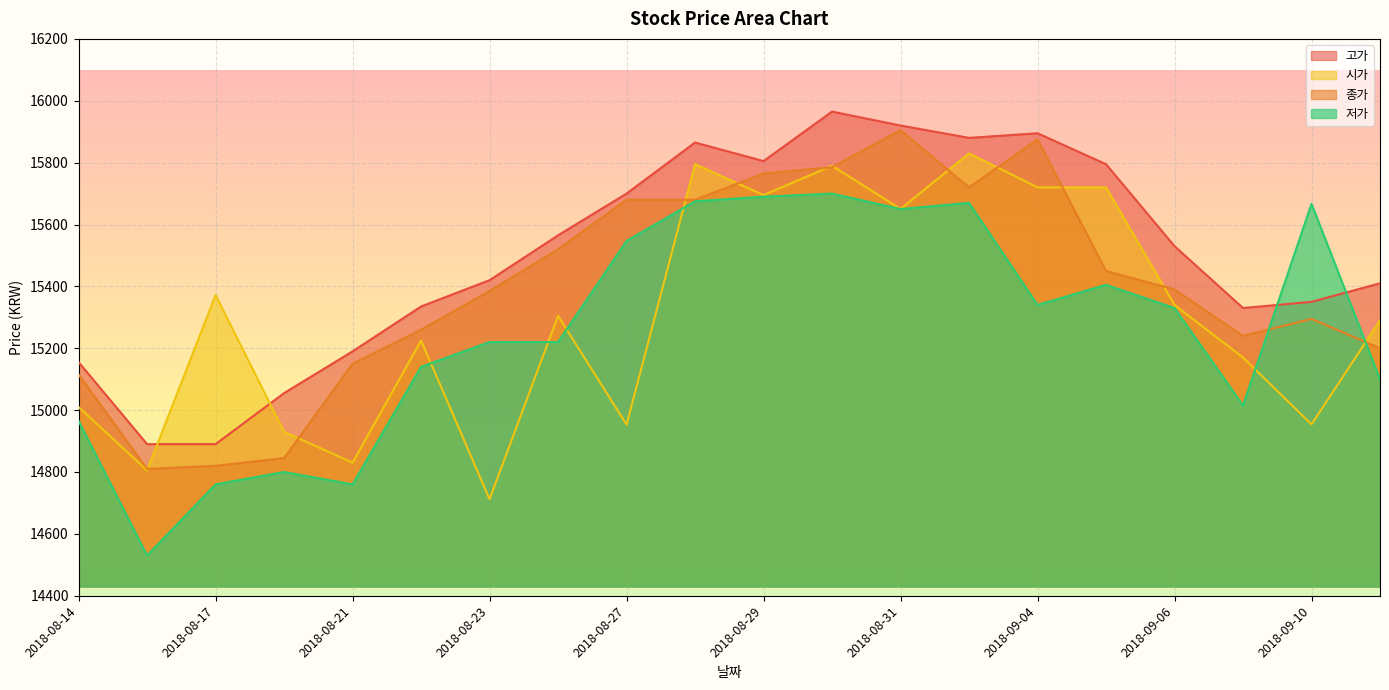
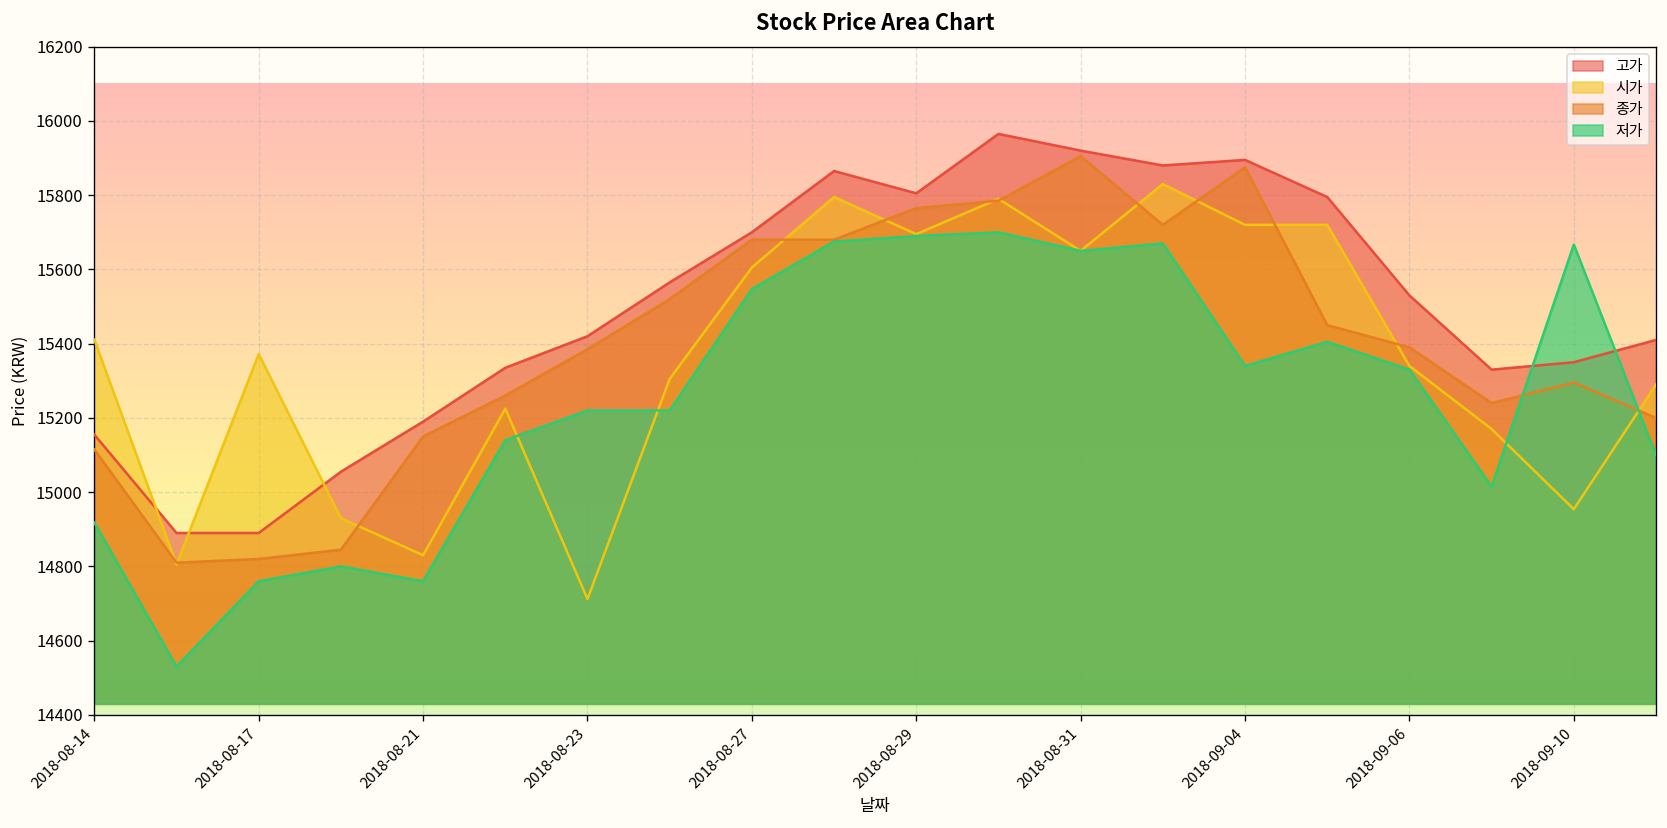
  {
    "시가": {
-     "2018-08-14": 15010,
+     "2018-08-14": 15410,
      "2018-08-17": 15370,
      "2018-08-21": 14830,
      "2018-08-23": 14710,
-     "2018-08-27": 14950,
+     "2018-08-27": 15610,
      "2018-09-04": 15720,
      "2018-09-06": 15340,
      "2018-09-10": 14950
    },
    "저가": {
-     "2018-08-14": 14970,
+     "2018-08-14": 14920,
      "2018-08-17": 14760,
      "2018-08-21": 14760,
      "2018-08-23": 15220,
      "2018-08-27": 15550,
      "2018-09-04": 15340,
      "2018-09-06": 15330,
      "2018-09-10": 15670
    }
  }
